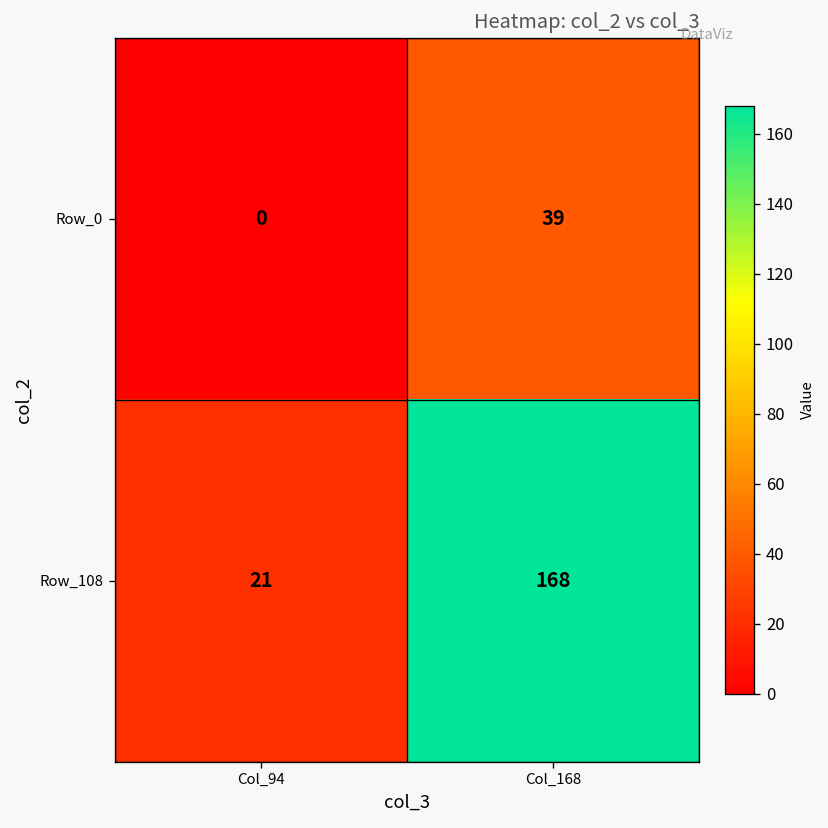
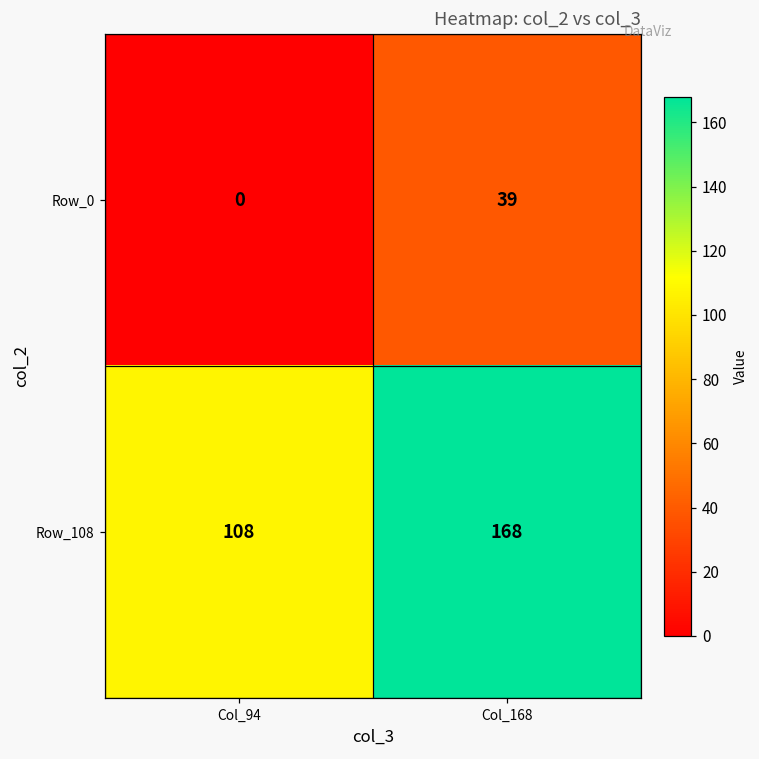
  {
    "Row_0": {
      "Col_94": 0,
      "Col_168": 39
    },
    "Row_108": {
-     "Col_94": 21,
+     "Col_94": 108,
      "Col_168": 168
    }
  }
